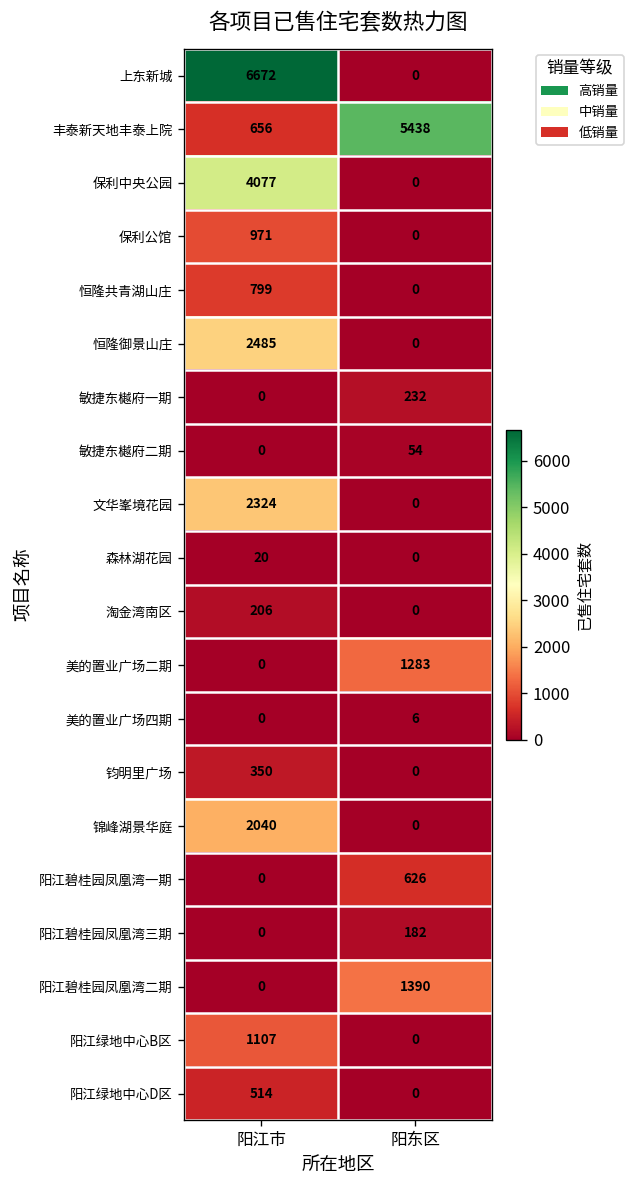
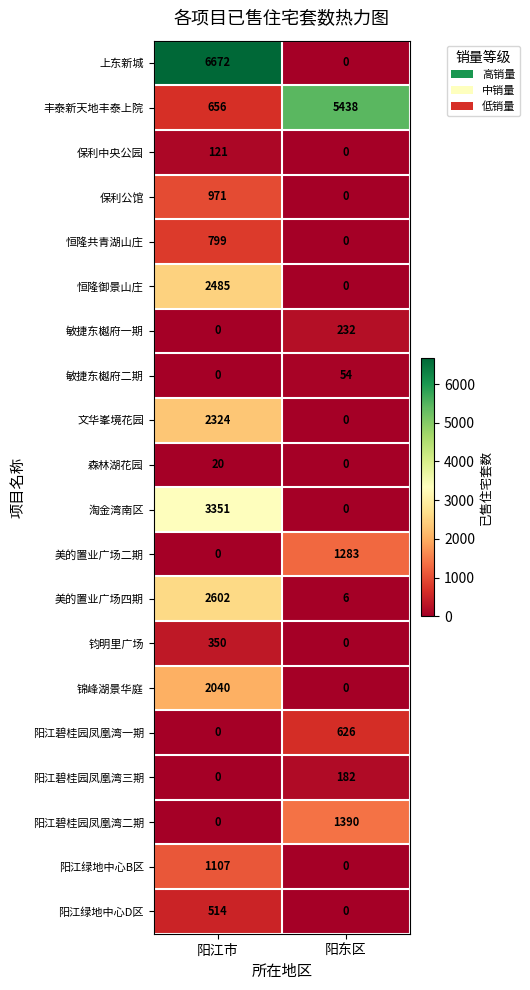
  {
    "上东新城": {
      "阳江市": 6672,
      "阳东区": 0
    },
    "丰泰新天地丰泰上院": {
      "阳江市": 656,
      "阳东区": 5438
    },
    "保利中央公园": {
-     "阳江市": 4077,
+     "阳江市": 121,
      "阳东区": 0
    },
    "保利公馆": {
      "阳江市": 971,
      "阳东区": 0
    },
    "恒隆共青湖山庄": {
      "阳江市": 799,
      "阳东区": 0
    },
    "恒隆御景山庄": {
      "阳江市": 2485,
      "阳东区": 0
    },
    "敏捷东樾府一期": {
      "阳江市": 0,
      "阳东区": 232
    },
    "敏捷东樾府二期": {
      "阳江市": 0,
      "阳东区": 54
    },
    "文华峯境花园": {
      "阳江市": 2324,
      "阳东区": 0
    },
    "森林湖花园": {
      "阳江市": 20,
      "阳东区": 0
    },
    "淘金湾南区": {
-     "阳江市": 206,
+     "阳江市": 3351,
      "阳东区": 0
    },
    "美的置业广场二期": {
      "阳江市": 0,
      "阳东区": 1283
    },
    "美的置业广场四期": {
-     "阳江市": 0,
+     "阳江市": 2602,
      "阳东区": 6
    },
    "钧明里广场": {
      "阳江市": 350,
      "阳东区": 0
    },
    "锦峰湖景华庭": {
      "阳江市": 2040,
      "阳东区": 0
    },
    "阳江碧桂园凤凰湾一期": {
      "阳江市": 0,
      "阳东区": 626
    },
    "阳江碧桂园凤凰湾三期": {
      "阳江市": 0,
      "阳东区": 182
    },
    "阳江碧桂园凤凰湾二期": {
      "阳江市": 0,
      "阳东区": 1390
    },
    "阳江绿地中心B区": {
      "阳江市": 1107,
      "阳东区": 0
    },
    "阳江绿地中心D区": {
      "阳江市": 514,
      "阳东区": 0
    }
  }
